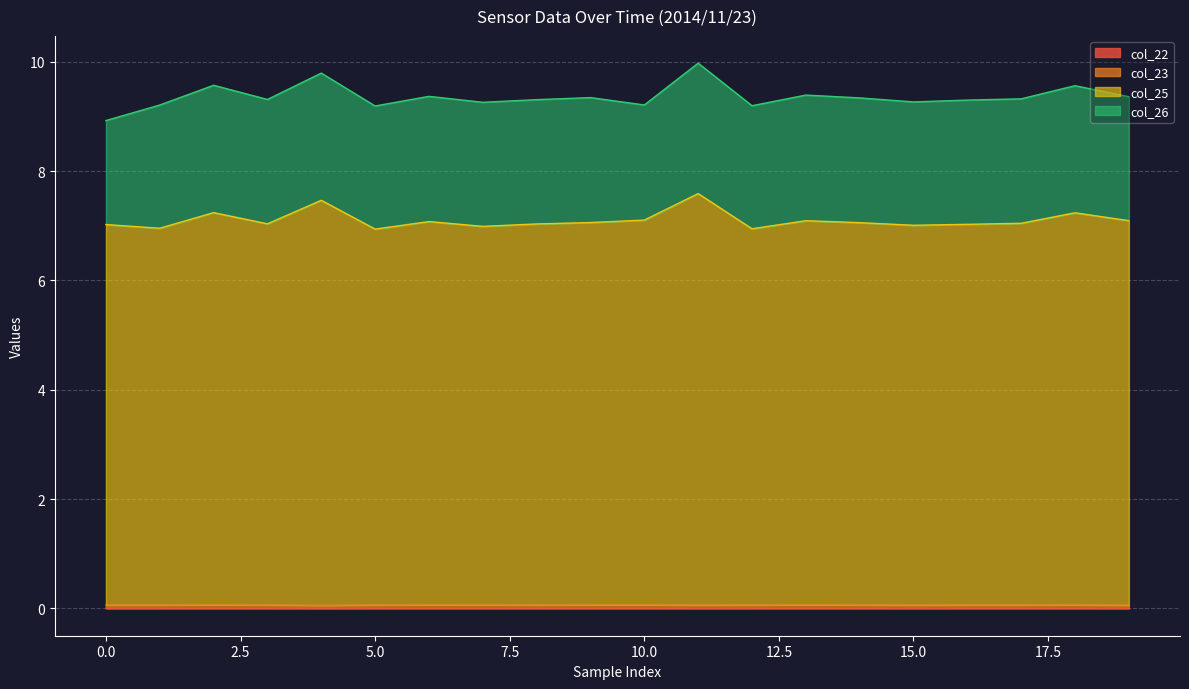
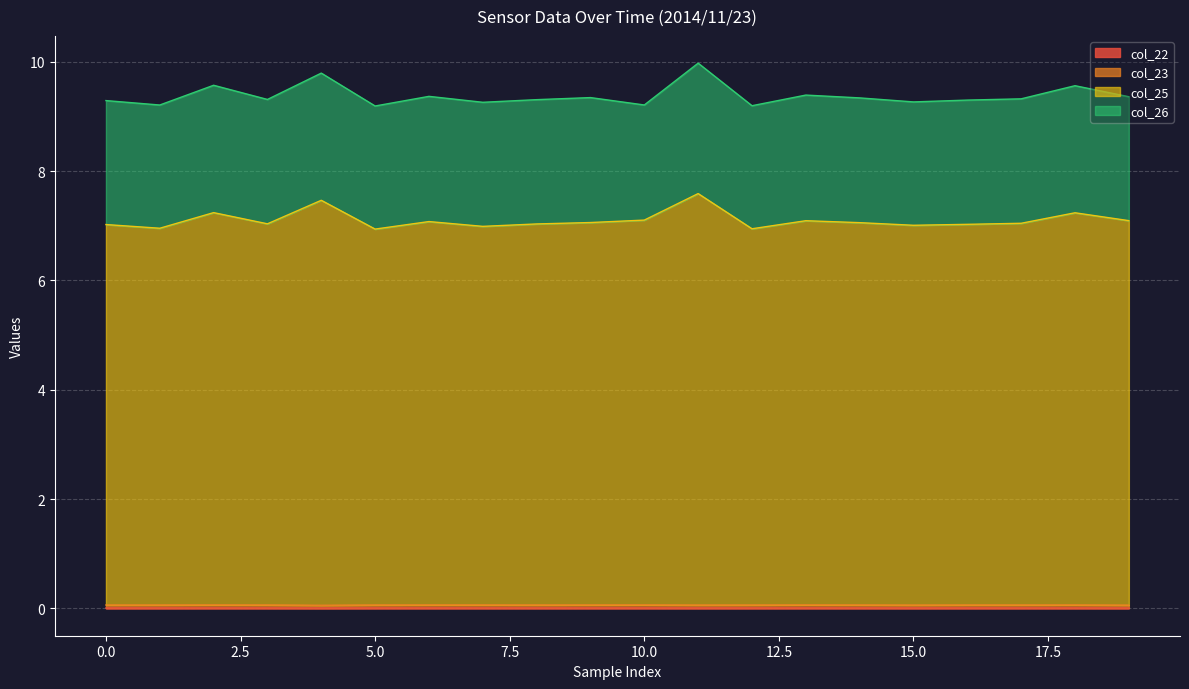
  {
    "col_26": {
-     "0.0": 1.9,
+     "0.0": 2.3,
      "5.0": 2.3,
      "10.0": 2.1,
      "15.0": 2.3
    }
  }
